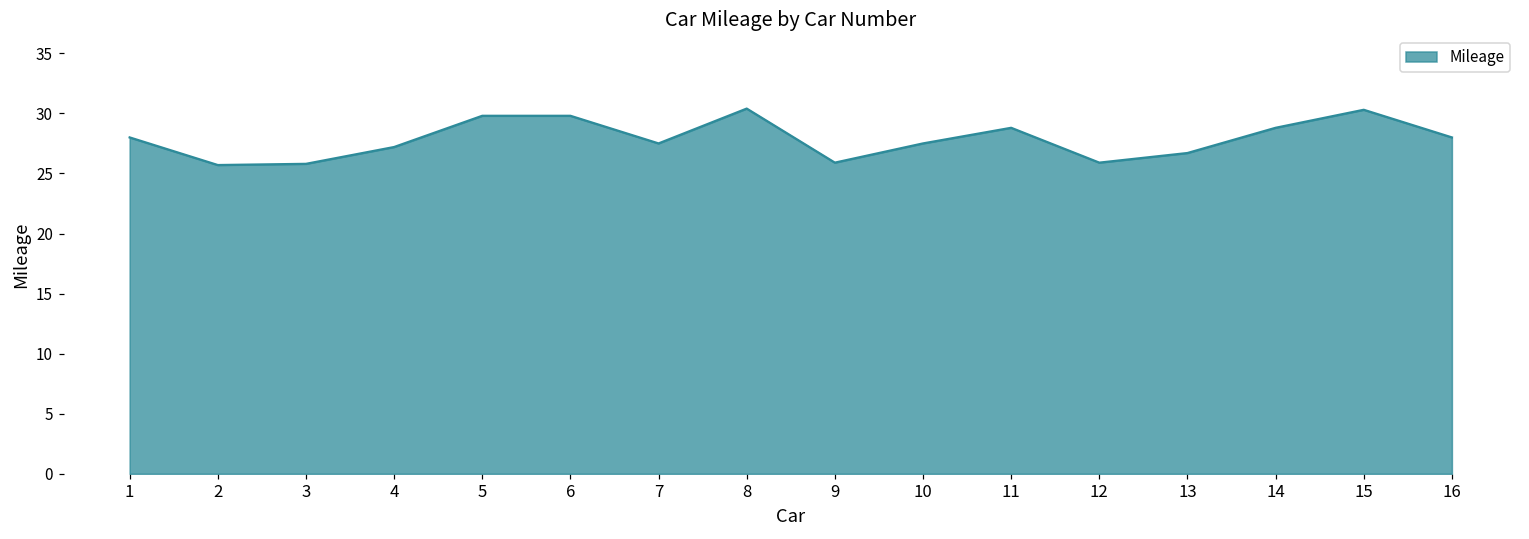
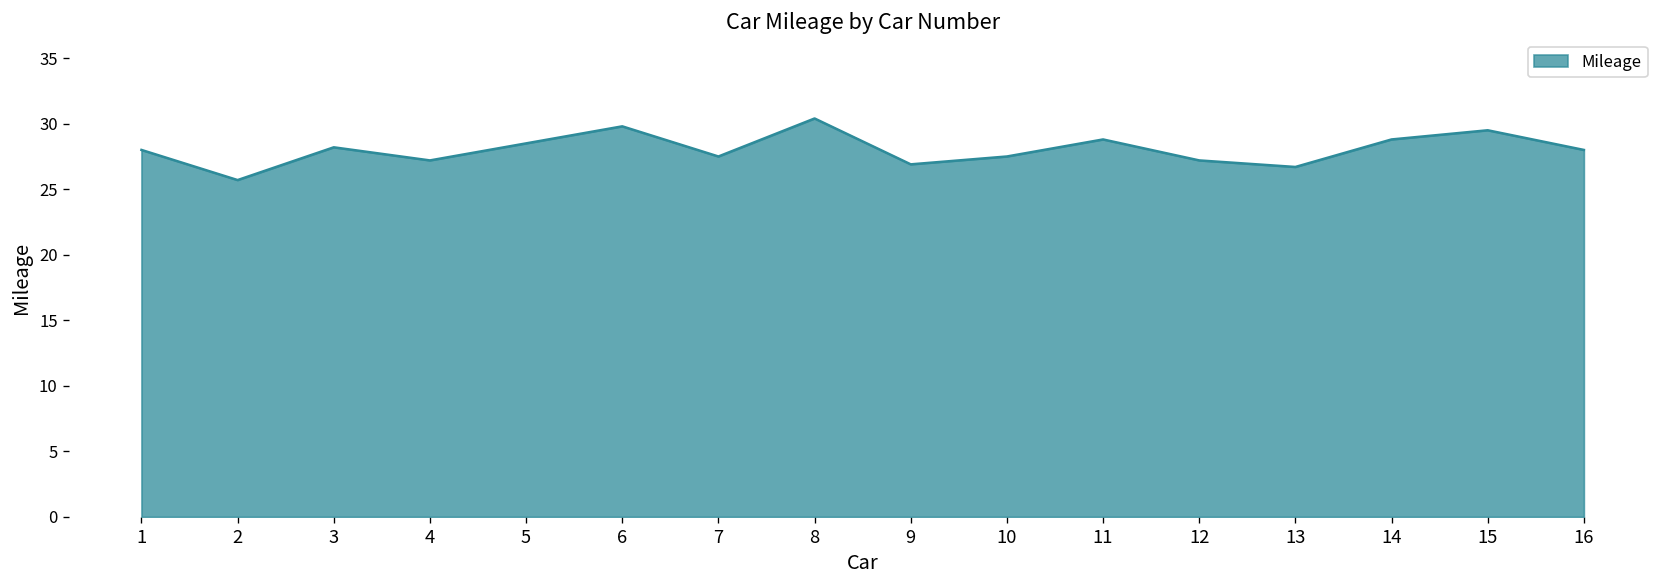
  {
    "1": 28.0,
    "2": 25.7,
-   "3": 25.8,
+   "3": 28.2,
    "4": 27.2,
-   "5": 29.8,
+   "5": 28.5,
    "6": 29.8,
    "7": 27.5,
    "8": 30.4,
-   "9": 25.9,
+   "9": 26.9,
    "10": 27.5,
    "11": 28.8,
-   "12": 25.9,
+   "12": 27.2,
    "13": 26.7,
    "14": 28.8,
-   "15": 30.3,
+   "15": 29.5,
    "16": 28.0
  }
